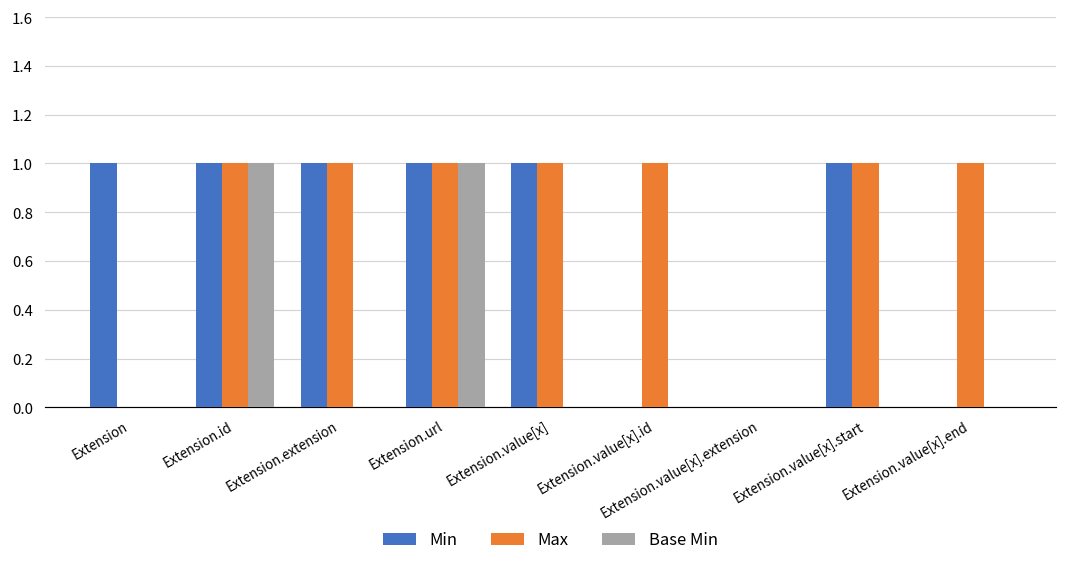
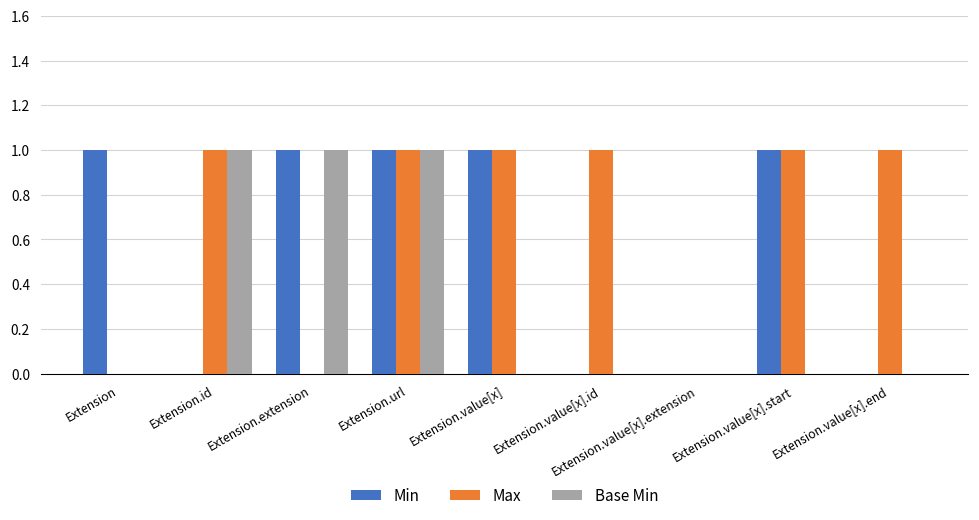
  {
    "Min": {
      "Extension": 1,
-     "Extension.id": 1,
+     "Extension.id": 0,
      "Extension.extension": 1,
      "Extension.url": 1,
      "Extension.value[x]": 1,
      "Extension.value[x].id": 0,
      "Extension.value[x].extension": 0,
      "Extension.value[x].start": 1,
      "Extension.value[x].end": 0
    },
    "Max": {
      "Extension": 0,
      "Extension.id": 1,
-     "Extension.extension": 1,
+     "Extension.extension": 0,
      "Extension.url": 1,
      "Extension.value[x]": 1,
      "Extension.value[x].id": 1,
      "Extension.value[x].extension": 0,
      "Extension.value[x].start": 1,
      "Extension.value[x].end": 1
    },
    "Base Min": {
      "Extension": 0,
      "Extension.id": 1,
-     "Extension.extension": 0,
+     "Extension.extension": 1,
      "Extension.url": 1,
      "Extension.value[x]": 0,
      "Extension.value[x].id": 0,
      "Extension.value[x].extension": 0,
      "Extension.value[x].start": 0,
      "Extension.value[x].end": 0
    }
  }
